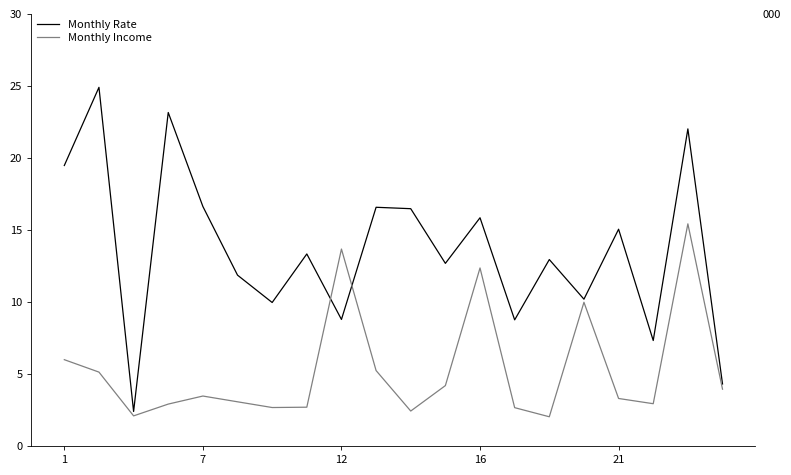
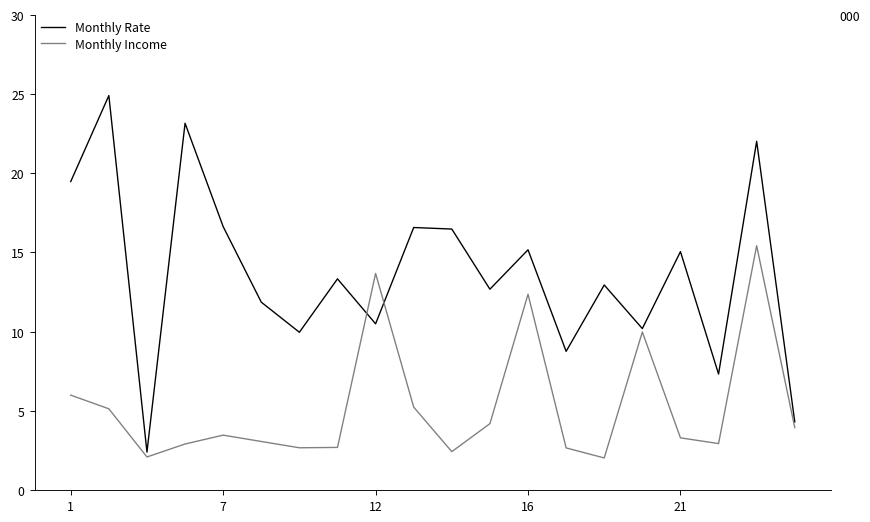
  {
    "Monthly Rate": {
-     "12": 8.8,
-     "16": 15.9,
+     "12": 10.5,
+     "16": 15.2,
      "21": 15.1
    },
    "Monthly Income": {
      "12": 13.7,
      "16": 12.4,
      "21": 3.3
    }
  }
